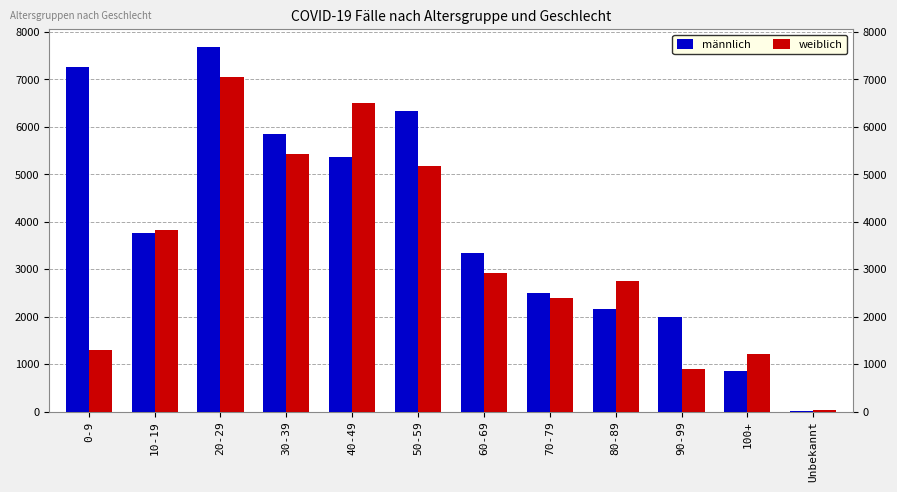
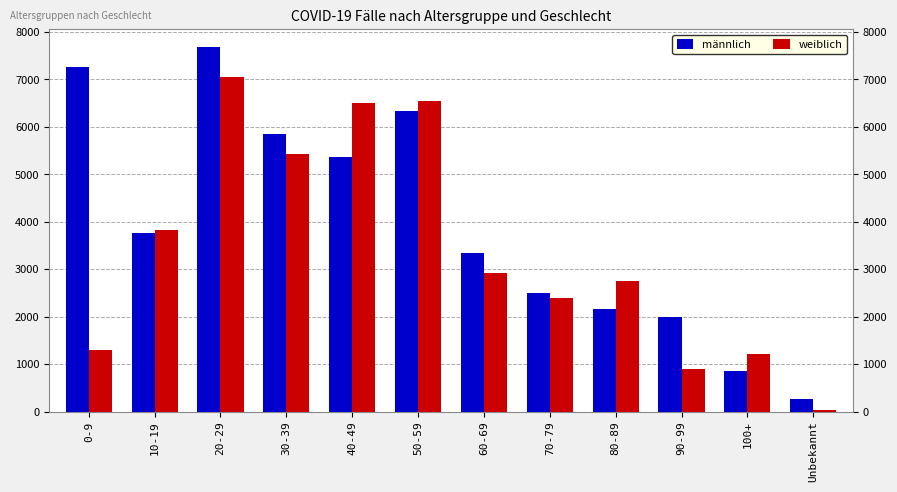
  {
    "männlich": {
      "0-9": 7300,
      "10-19": 3800,
      "20-29": 7700,
      "30-39": 5800,
      "40-49": 5400,
      "50-59": 6300,
      "60-69": 3300,
      "70-79": 2500,
      "80-89": 2200,
      "90-99": 2000,
      "100+": 900,
-     "Unbekannt": 0
+     "Unbekannt": 300
    },
    "weiblich": {
      "0-9": 1300,
      "10-19": 3800,
      "20-29": 7000,
      "30-39": 5400,
      "40-49": 6500,
-     "50-59": 5200,
+     "50-59": 6500,
      "60-69": 2900,
      "70-79": 2400,
      "80-89": 2800,
      "90-99": 900,
      "100+": 1200
    }
  }
